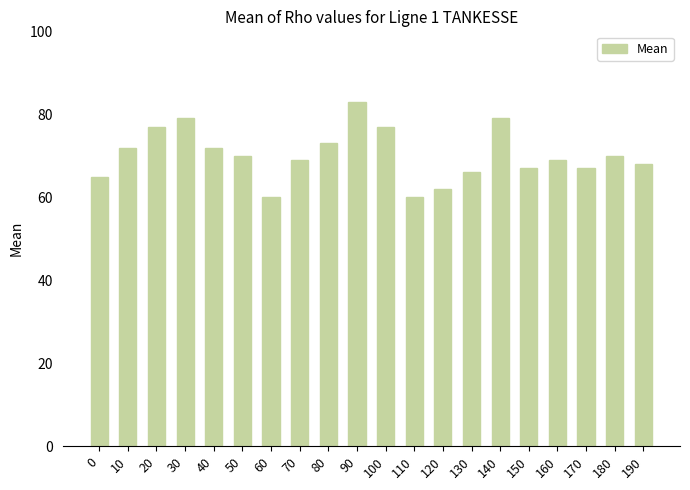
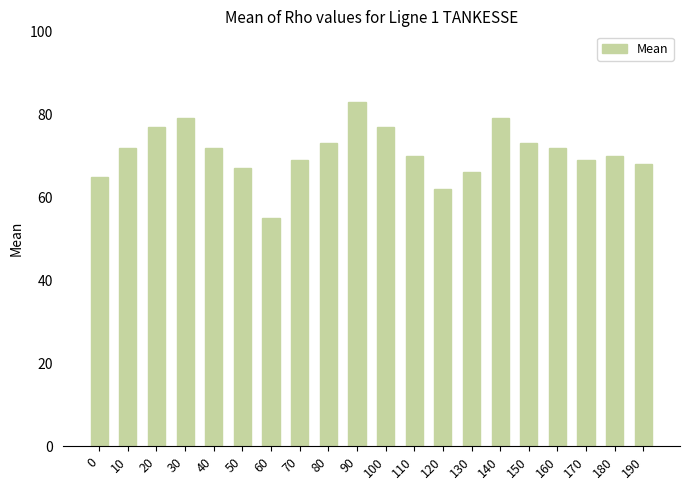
  {
    "0": 65,
    "10": 72,
    "20": 77,
    "30": 79,
    "40": 72,
-   "50": 70,
-   "60": 60,
+   "50": 67,
+   "60": 55,
    "70": 69,
    "80": 73,
    "90": 83,
    "100": 77,
-   "110": 60,
+   "110": 70,
    "120": 62,
    "130": 66,
    "140": 79,
-   "150": 67,
-   "160": 69,
-   "170": 67,
+   "150": 73,
+   "160": 72,
+   "170": 69,
    "180": 70,
    "190": 68
  }
